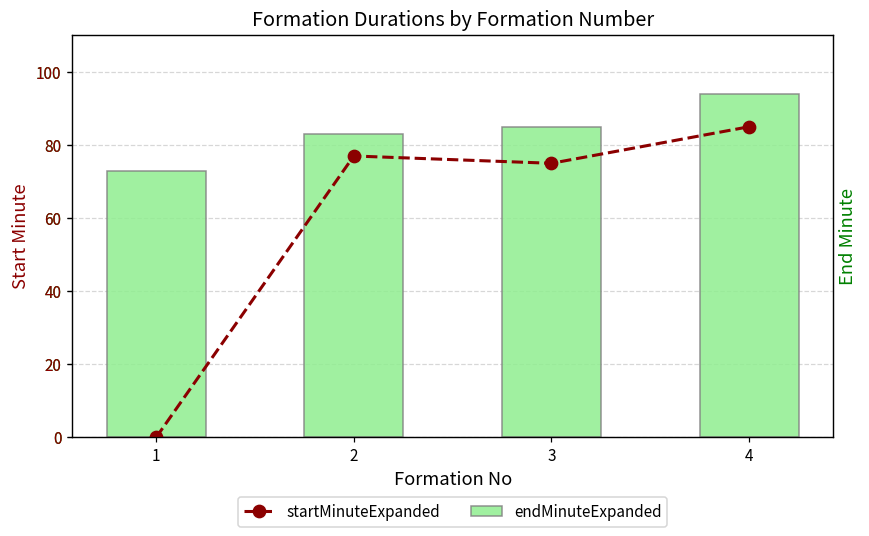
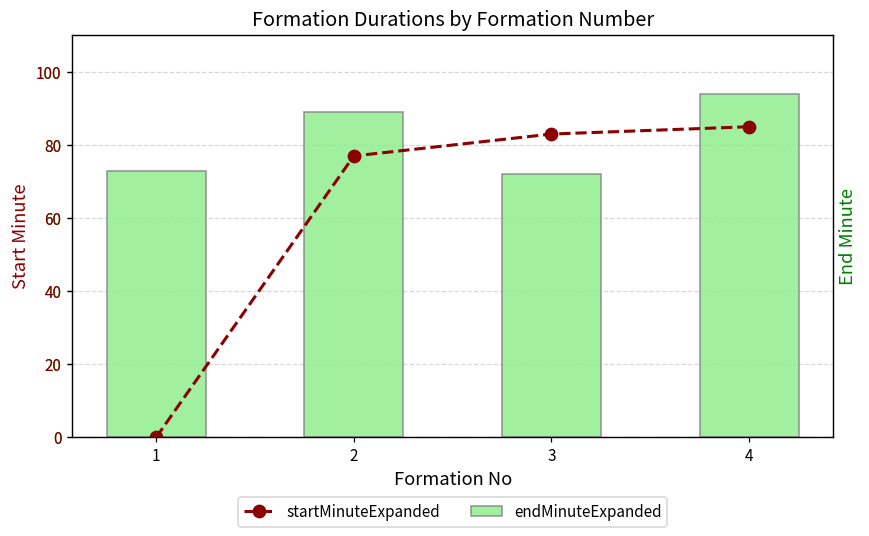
  {
    "endMinuteExpanded": {
      "1": 73,
-     "2": 83,
-     "3": 85,
+     "2": 89,
+     "3": 72,
      "4": 94
    },
    "startMinuteExpanded": {
      "1": 0,
      "2": 77,
-     "3": 75,
+     "3": 83,
      "4": 85
    }
  }
